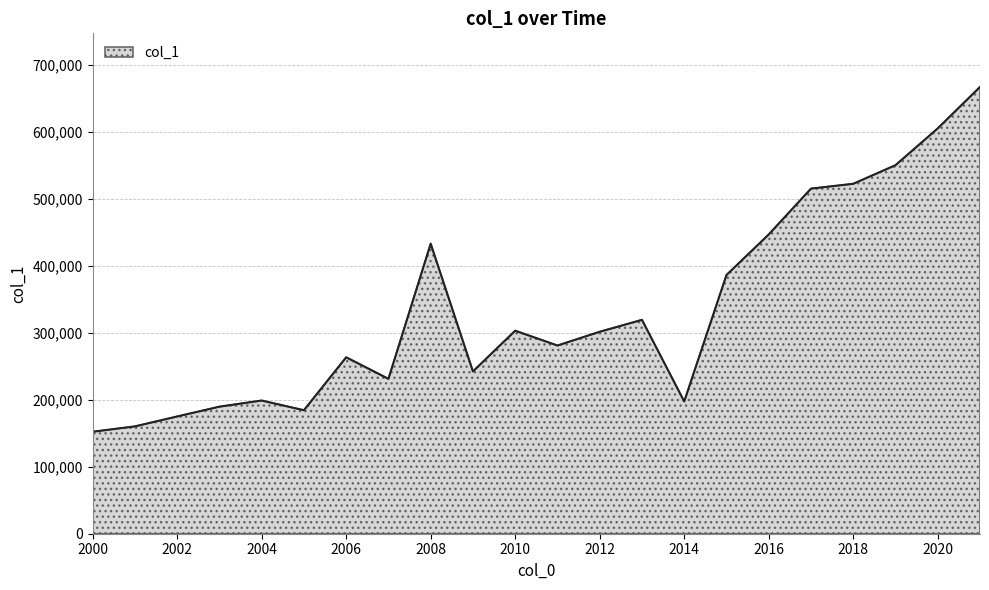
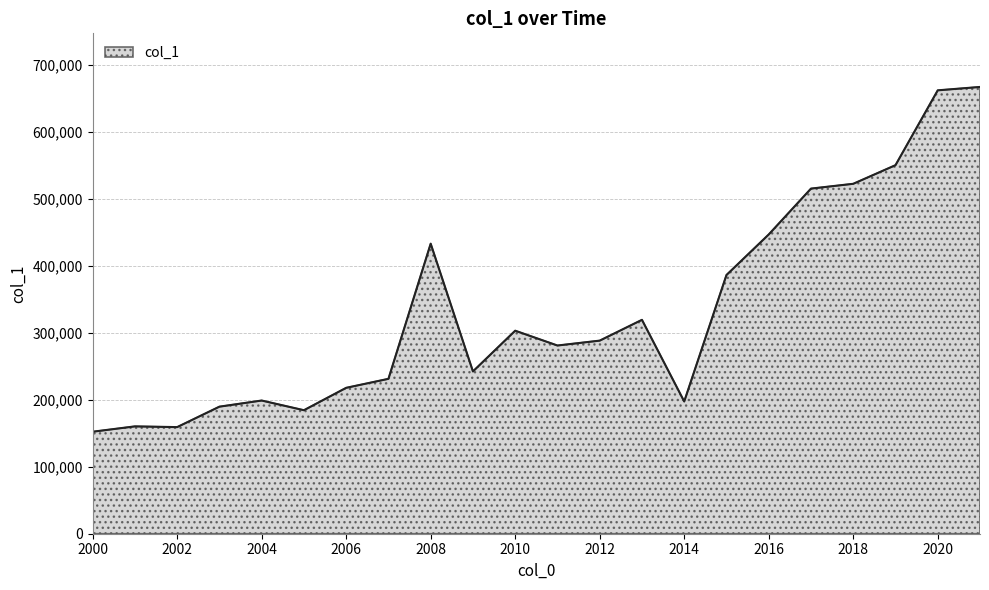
  {
    "2000": "150,000",
-   "2002": "180,000",
+   "2002": "160,000",
    "2004": "200,000",
-   "2006": "260,000",
+   "2006": "220,000",
    "2008": "430,000",
    "2010": "300,000",
-   "2012": "300,000",
+   "2012": "290,000",
    "2014": "200,000",
    "2016": "450,000",
    "2018": "520,000",
-   "2020": "610,000"
+   "2020": "660,000"
  }
